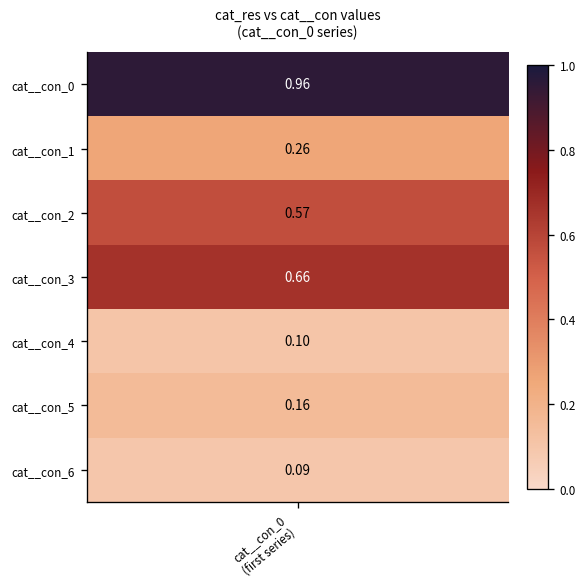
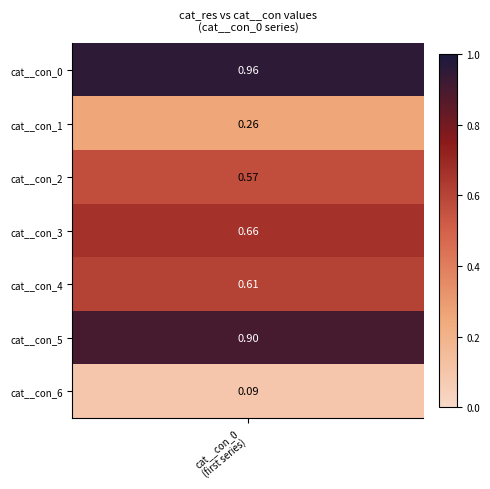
  {
    "cat__con_0": {
      "cat__con_0 (first series)": 0.96
    },
    "cat__con_1": {
      "cat__con_0 (first series)": 0.26
    },
    "cat__con_2": {
      "cat__con_0 (first series)": 0.57
    },
    "cat__con_3": {
      "cat__con_0 (first series)": 0.66
    },
    "cat__con_4": {
-     "cat__con_0 (first series)": 0.10
+     "cat__con_0 (first series)": 0.61
    },
    "cat__con_5": {
-     "cat__con_0 (first series)": 0.16
+     "cat__con_0 (first series)": 0.90
    },
    "cat__con_6": {
      "cat__con_0 (first series)": 0.09
    }
  }
